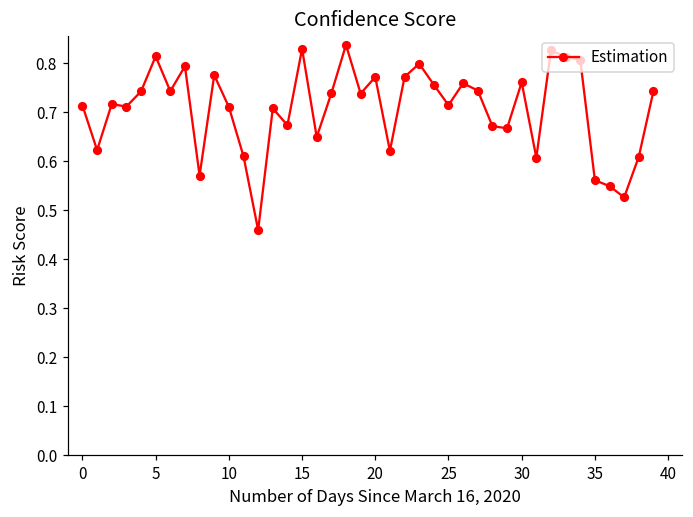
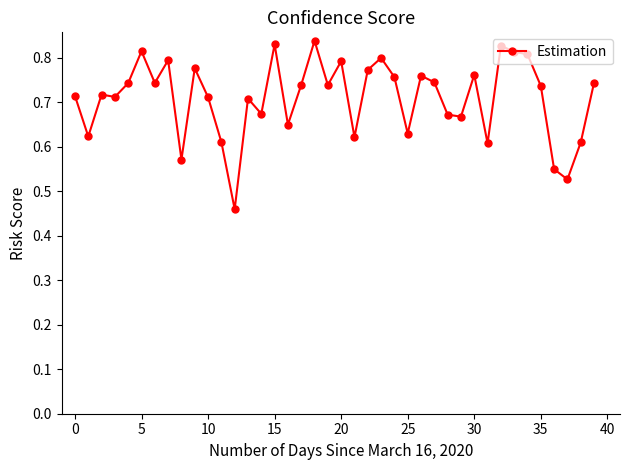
  {
    "0": 0.71,
    "5": 0.81,
    "10": 0.71,
    "15": 0.83,
-   "20": 0.77,
-   "25": 0.71,
+   "20": 0.79,
+   "25": 0.63,
    "30": 0.76,
-   "35": 0.56
+   "35": 0.74
  }
